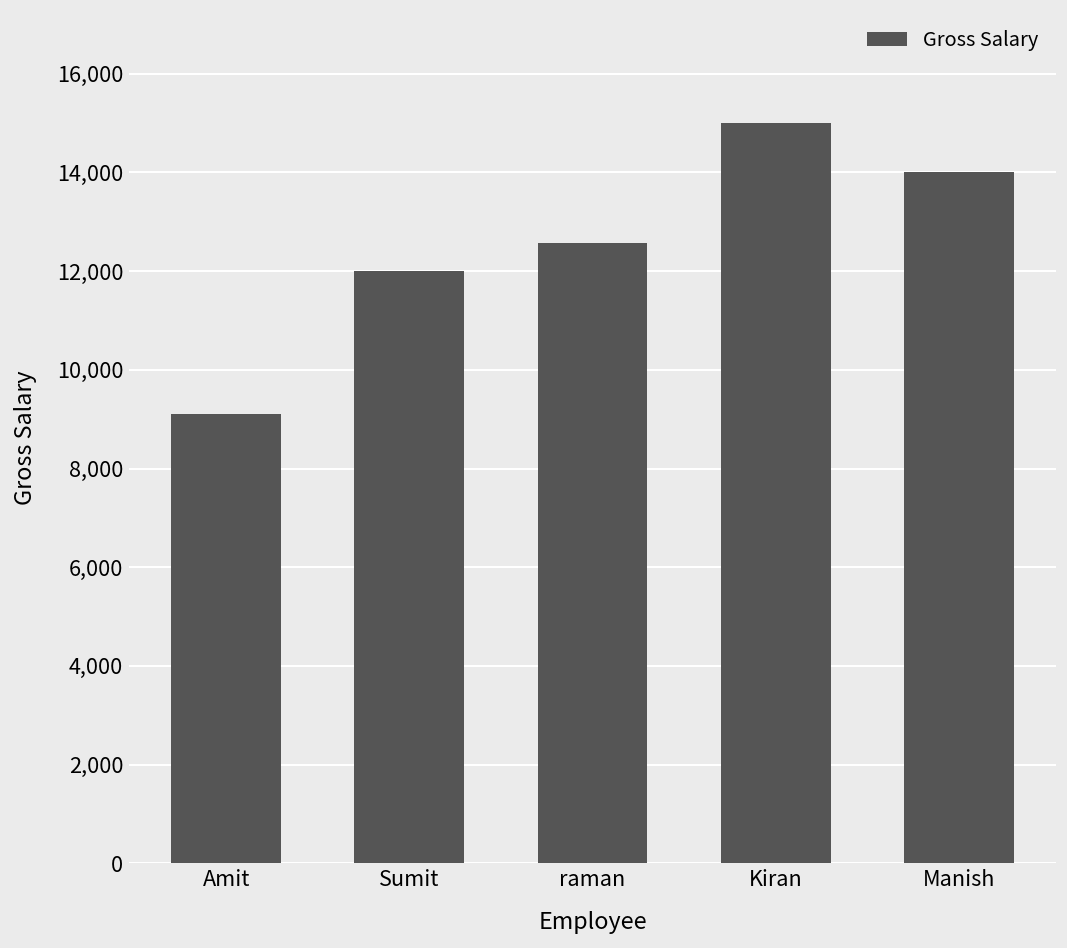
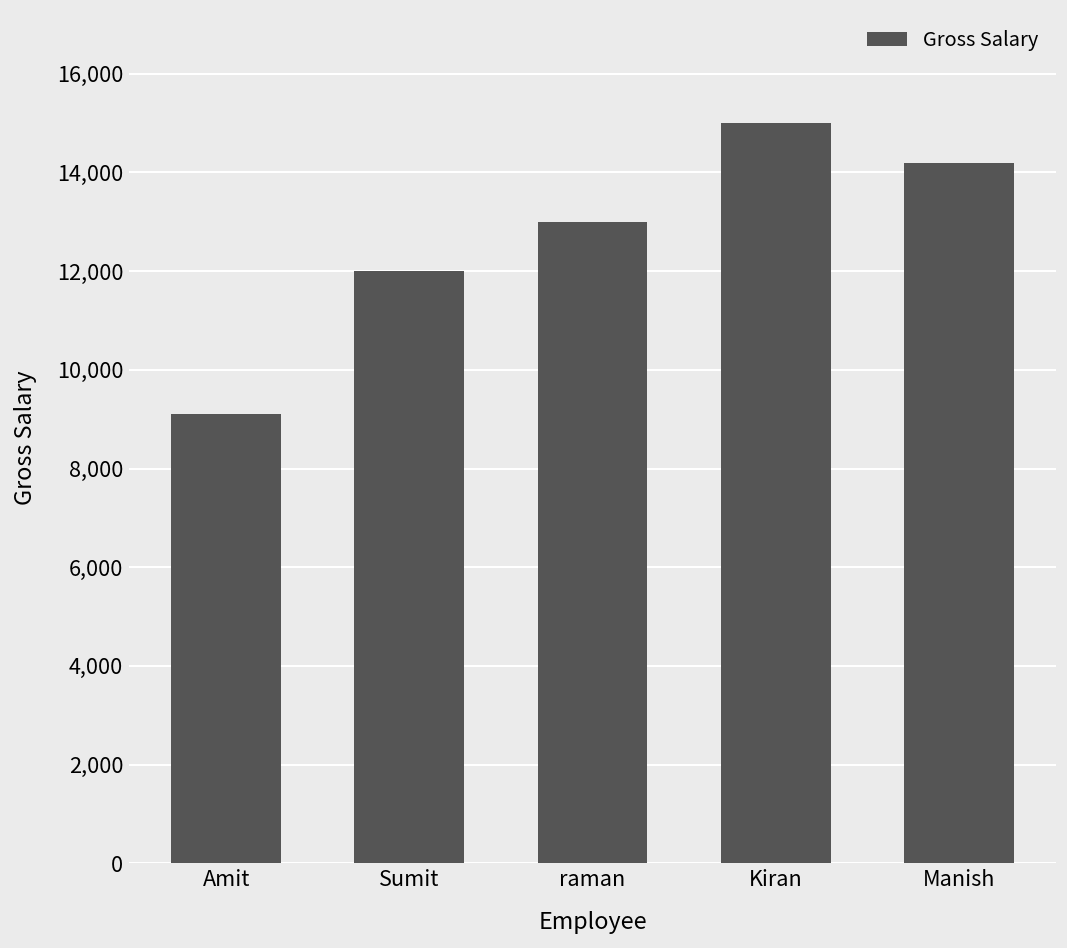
  {
    "Amit": "9,100",
    "Sumit": "12,000",
-   "raman": "12,600",
+   "raman": "13,000",
    "Kiran": "15,000",
-   "Manish": "14,000"
+   "Manish": "14,200"
  }
